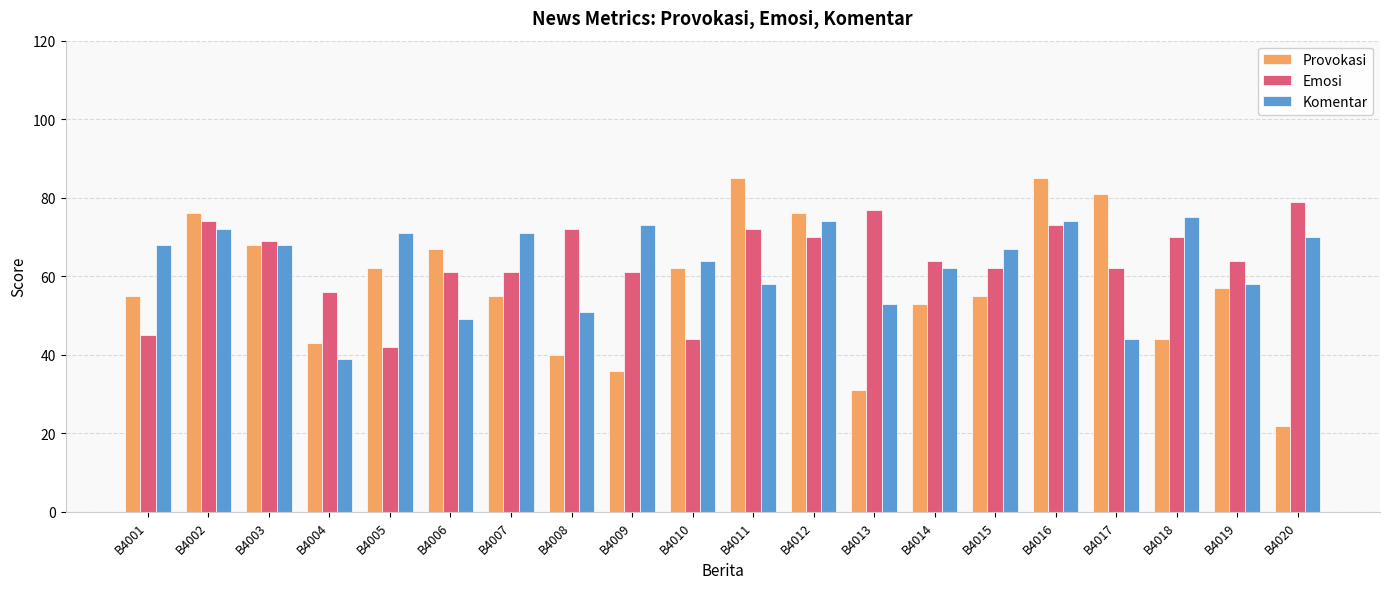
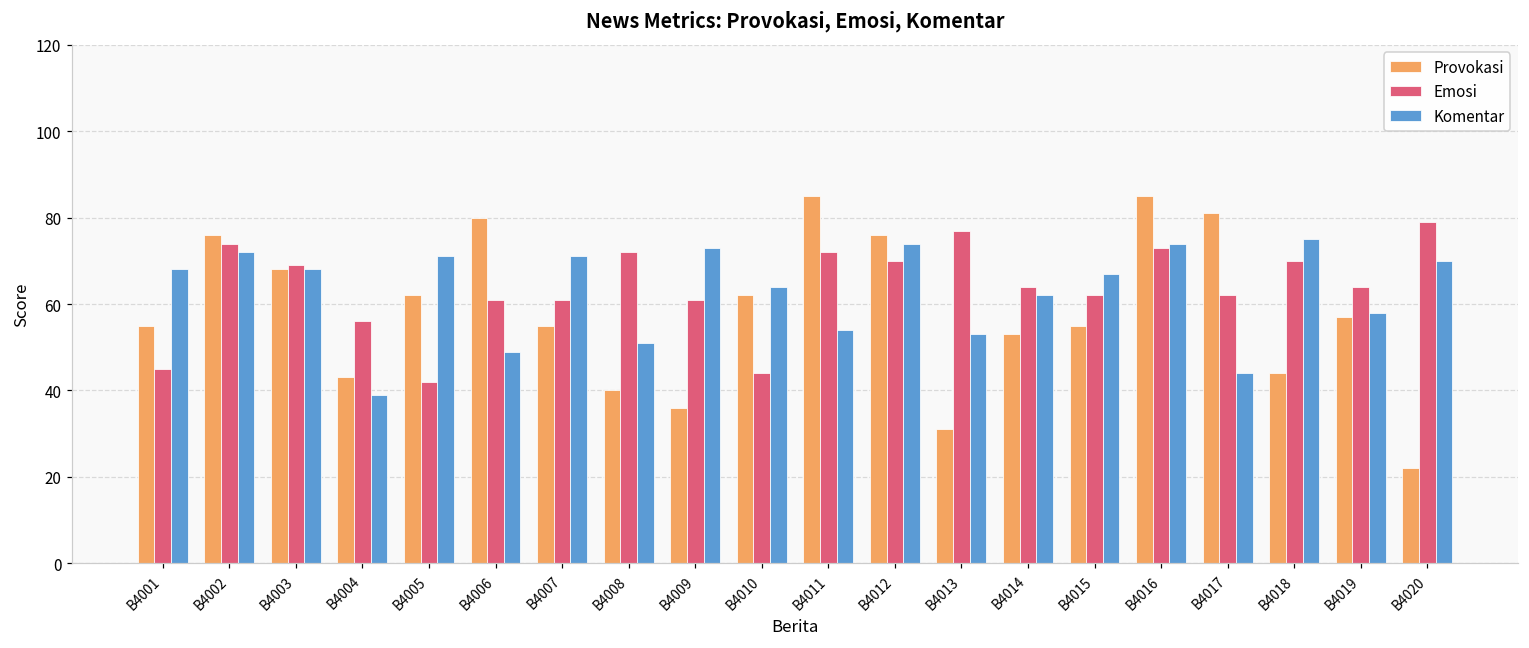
  {
    "Provokasi": {
      "B4001": 55,
      "B4002": 76,
      "B4003": 68,
      "B4004": 43,
      "B4005": 62,
-     "B4006": 67,
+     "B4006": 80,
      "B4007": 55,
      "B4008": 40,
      "B4009": 36,
      "B4010": 62,
      "B4011": 85,
      "B4012": 76,
      "B4013": 31,
      "B4014": 53,
      "B4015": 55,
      "B4016": 85,
      "B4017": 81,
      "B4018": 44,
      "B4019": 57,
      "B4020": 22
    },
    "Emosi": {
      "B4001": 45,
      "B4002": 74,
      "B4003": 69,
      "B4004": 56,
      "B4005": 42,
      "B4006": 61,
      "B4007": 61,
      "B4008": 72,
      "B4009": 61,
      "B4010": 44,
      "B4011": 72,
      "B4012": 70,
      "B4013": 77,
      "B4014": 64,
      "B4015": 62,
      "B4016": 73,
      "B4017": 62,
      "B4018": 70,
      "B4019": 64,
      "B4020": 79
    },
    "Komentar": {
      "B4001": 68,
      "B4002": 72,
      "B4003": 68,
      "B4004": 39,
      "B4005": 71,
      "B4006": 49,
      "B4007": 71,
      "B4008": 51,
      "B4009": 73,
      "B4010": 64,
-     "B4011": 58,
+     "B4011": 54,
      "B4012": 74,
      "B4013": 53,
      "B4014": 62,
      "B4015": 67,
      "B4016": 74,
      "B4017": 44,
      "B4018": 75,
      "B4019": 58,
      "B4020": 70
    }
  }
